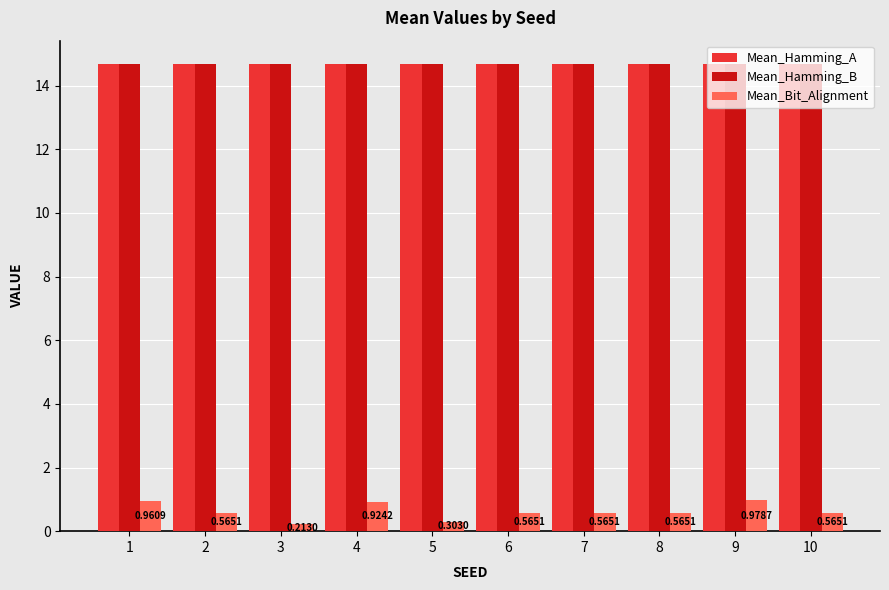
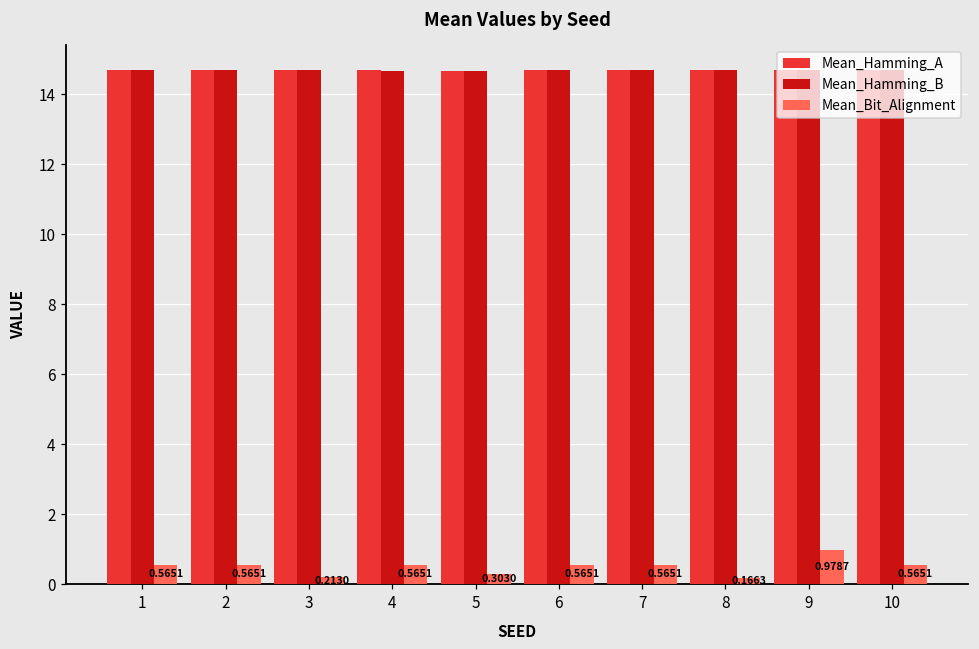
  {
    "Mean_Bit_Alignment": {
-     "1": 0.9609,
+     "1": 0.5651,
      "2": 0.5651,
      "3": 0.2130,
-     "4": 0.9242,
+     "4": 0.5651,
      "5": 0.3030,
      "6": 0.5651,
      "7": 0.5651,
-     "8": 0.5651,
+     "8": 0.1663,
      "9": 0.9787,
      "10": 0.5651
    }
  }
